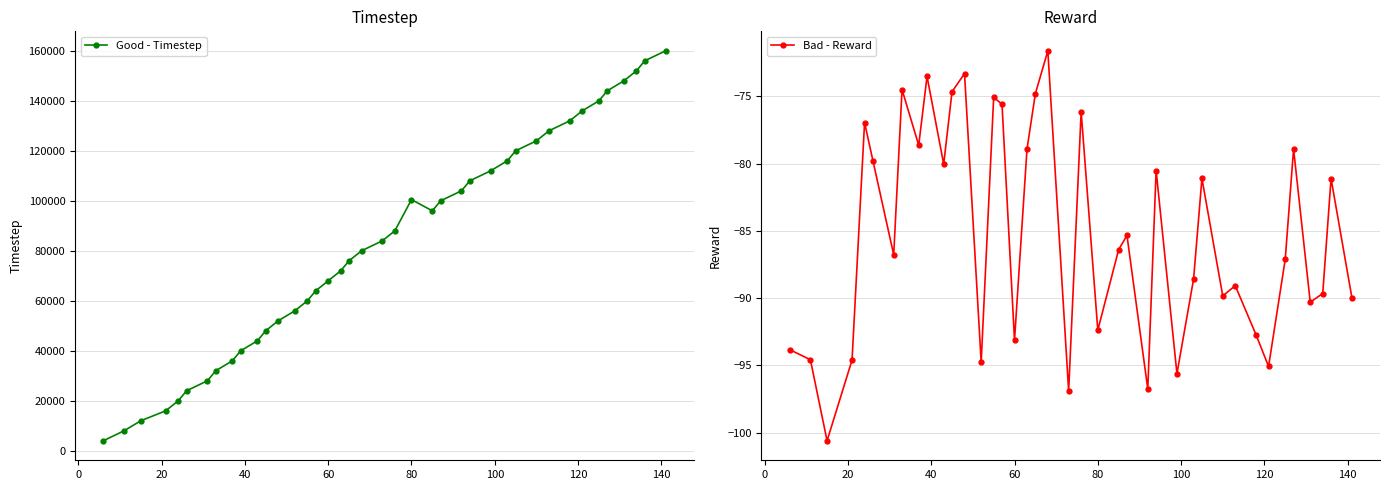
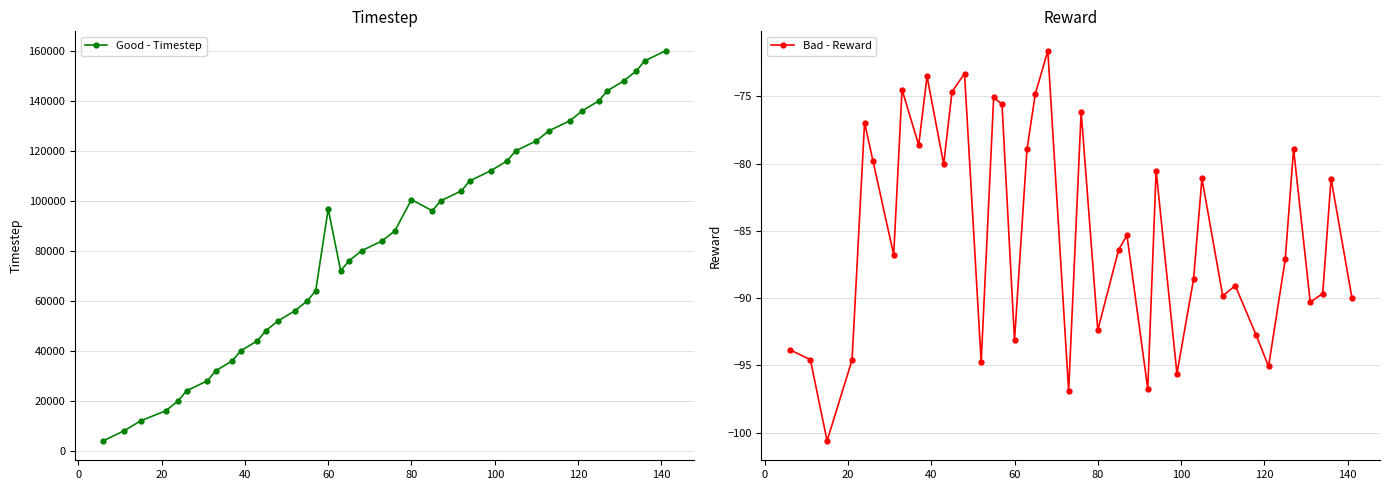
  {
    "Timestep": {
-     "60": 68000,
+     "60": 97000,
      "80": 100000
    },
    "Reward": {
      "60": -93.1,
      "80": -92.4
    }
  }
